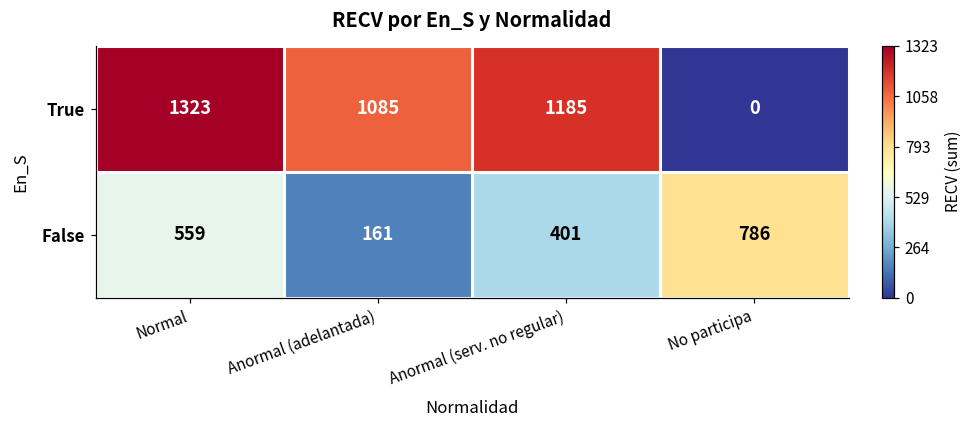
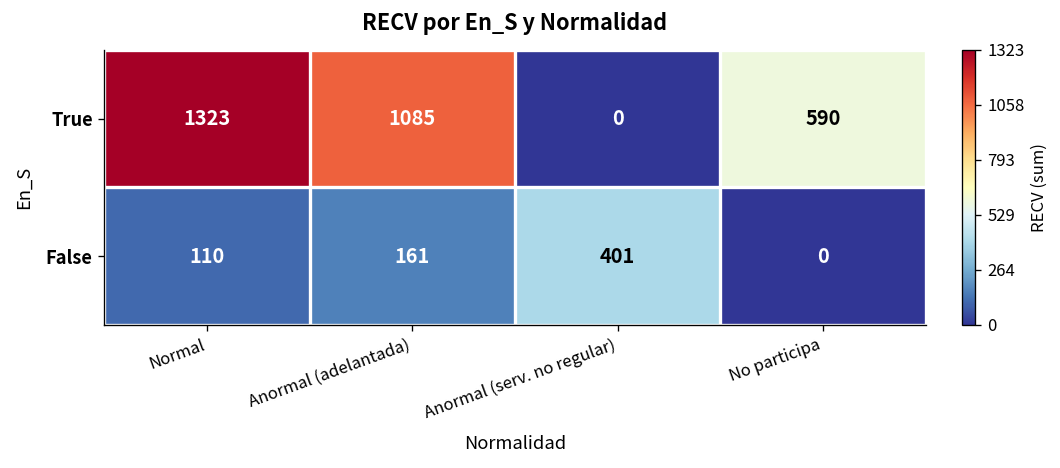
  {
    "True": {
      "Normal": 1323,
      "Anormal (adelantada)": 1085,
-     "Anormal (serv. no regular)": 1185,
-     "No participa": 0
+     "Anormal (serv. no regular)": 0,
+     "No participa": 590
    },
    "False": {
-     "Normal": 559,
+     "Normal": 110,
      "Anormal (adelantada)": 161,
      "Anormal (serv. no regular)": 401,
-     "No participa": 786
+     "No participa": 0
    }
  }
